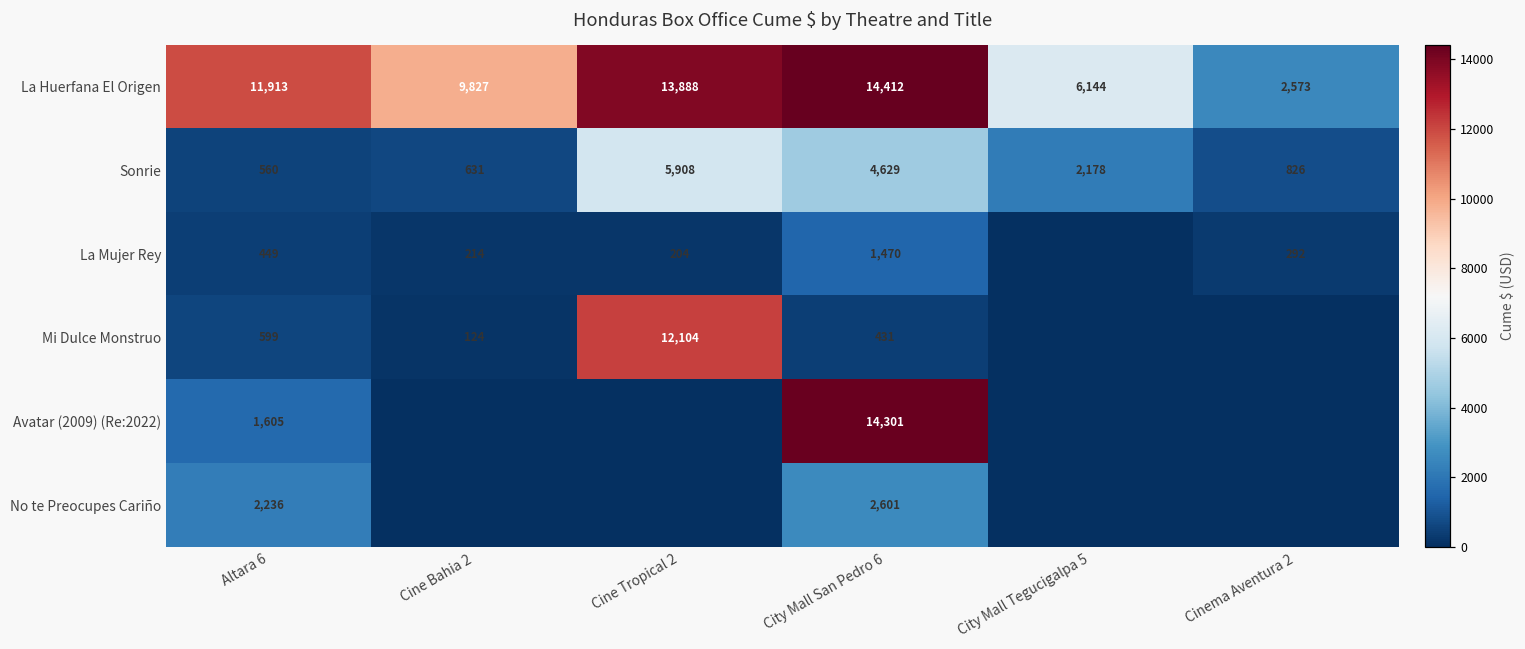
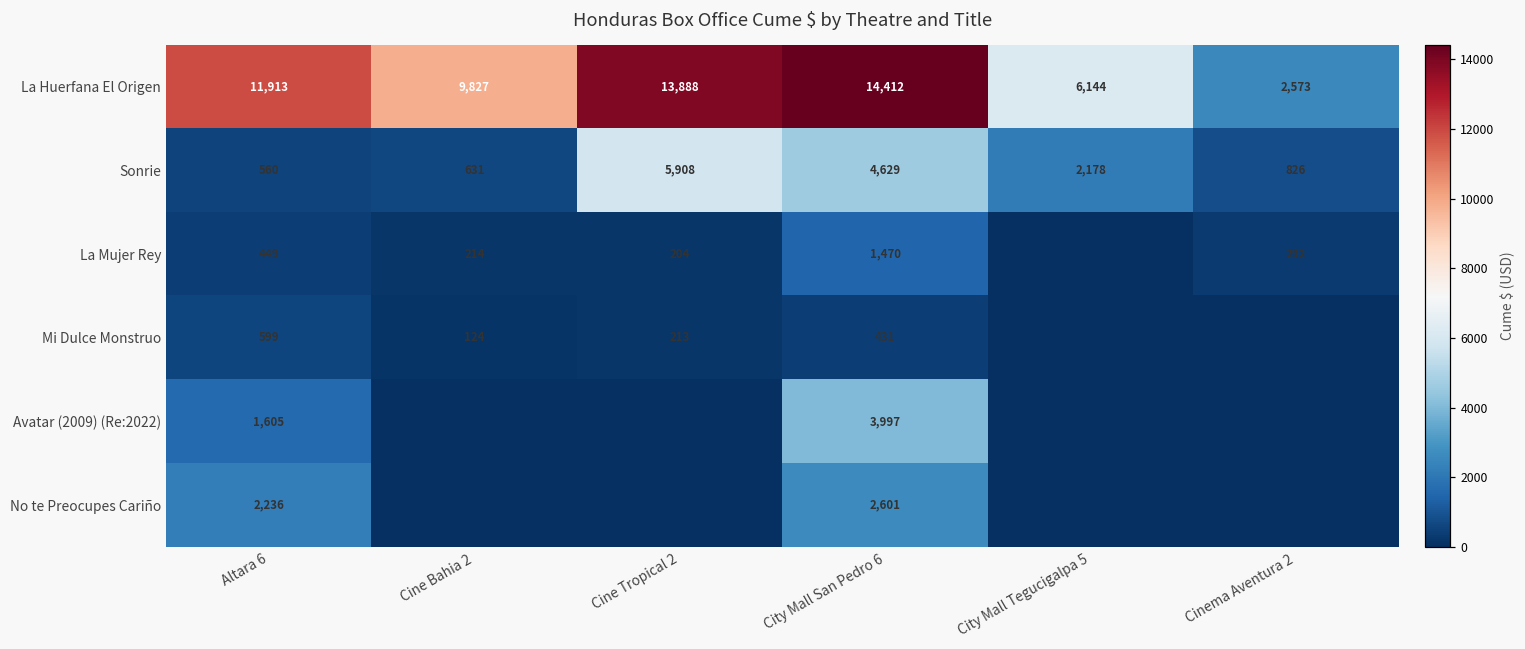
  {
    "La Huerfana El Origen": {
      "Altara 6": "11,913",
      "Cine Bahia 2": "9,827",
      "Cine Tropical 2": "13,888",
      "City Mall San Pedro 6": "14,412",
      "City Mall Tegucigalpa 5": "6,144",
      "Cinema Aventura 2": "2,573"
    },
    "Sonrie": {
      "Altara 6": "560",
      "Cine Bahia 2": "631",
      "Cine Tropical 2": "5,908",
      "City Mall San Pedro 6": "4,629",
      "City Mall Tegucigalpa 5": "2,178",
      "Cinema Aventura 2": "826"
    },
    "La Mujer Rey": {
      "Altara 6": "449",
      "Cine Bahia 2": "214",
      "Cine Tropical 2": "204",
      "City Mall San Pedro 6": "1,470",
      "Cinema Aventura 2": "292"
    },
    "Mi Dulce Monstruo": {
      "Altara 6": "599",
      "Cine Bahia 2": "124",
-     "Cine Tropical 2": "12,104",
+     "Cine Tropical 2": "213",
      "City Mall San Pedro 6": "431"
    },
    "Avatar (2009) (Re:2022)": {
      "Altara 6": "1,605",
-     "City Mall San Pedro 6": "14,301"
+     "City Mall San Pedro 6": "3,997"
    },
    "No te Preocupes Cariño": {
      "Altara 6": "2,236",
      "City Mall San Pedro 6": "2,601"
    }
  }
